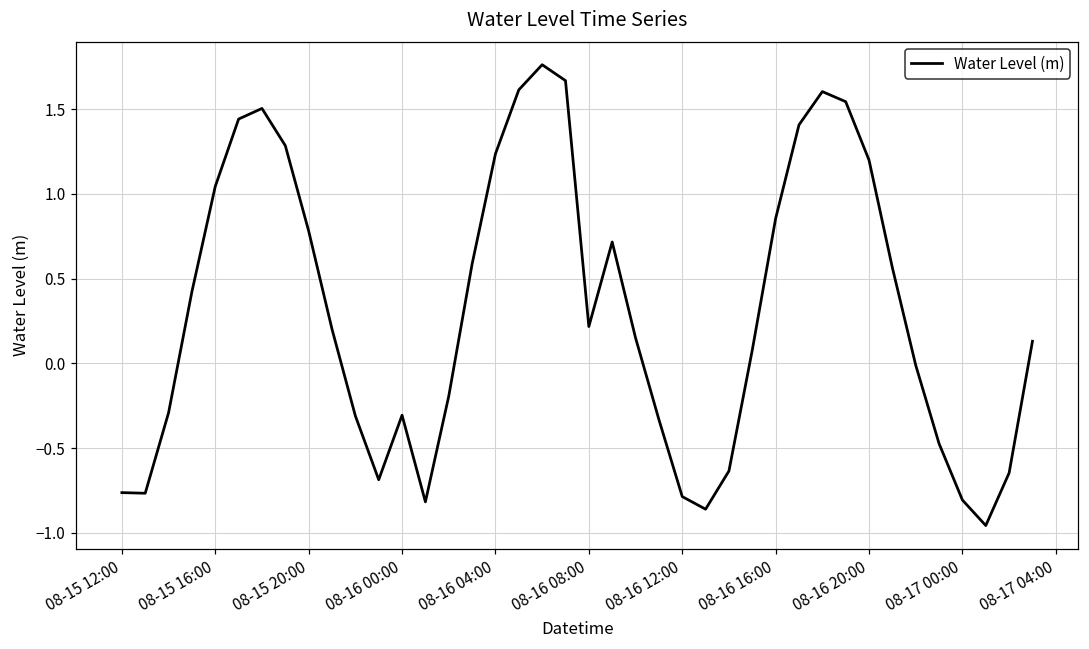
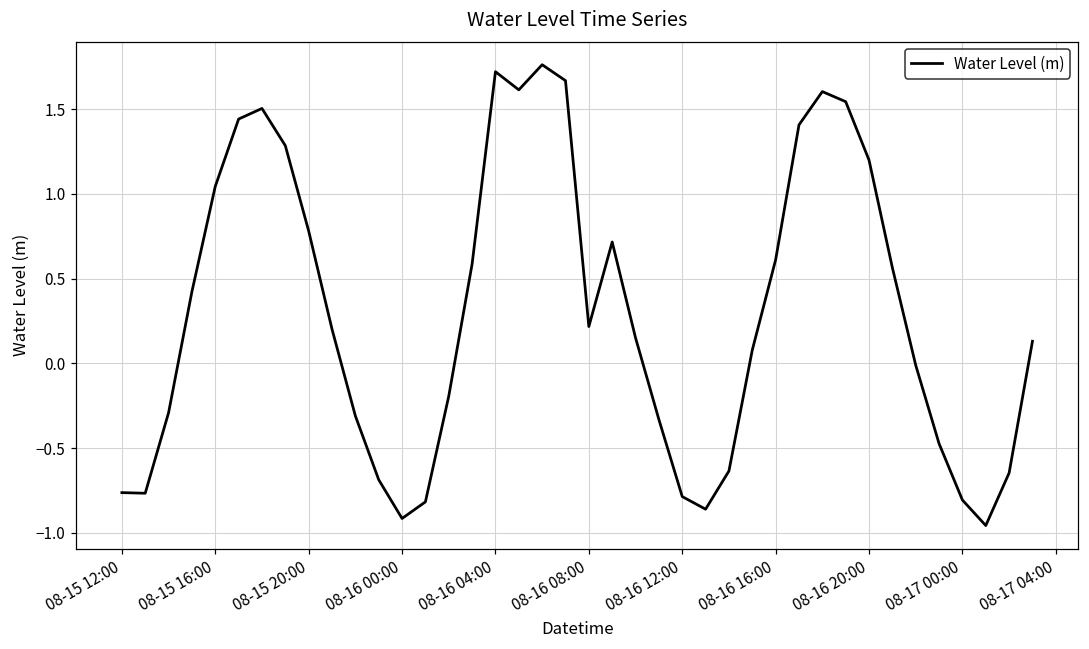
  {
    "08-15 12:00": -0.76,
    "08-15 16:00": 1.04,
    "08-15 20:00": 0.78,
-   "08-16 00:00": -0.31,
-   "08-16 04:00": 1.24,
+   "08-16 00:00": -0.92,
+   "08-16 04:00": 1.72,
    "08-16 08:00": 0.22,
    "08-16 12:00": -0.79,
-   "08-16 16:00": 0.85,
+   "08-16 16:00": 0.61,
    "08-16 20:00": 1.20,
    "08-17 00:00": -0.81
  }
